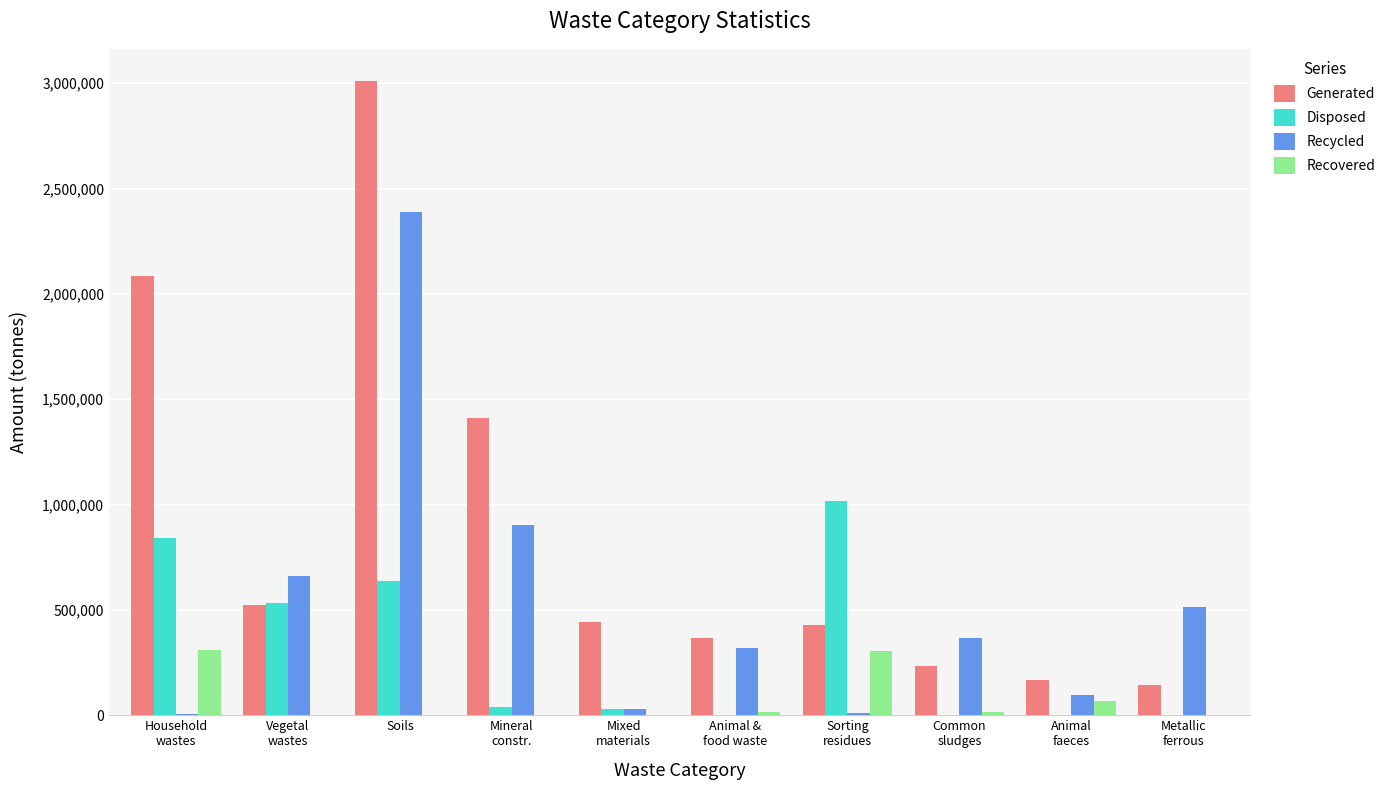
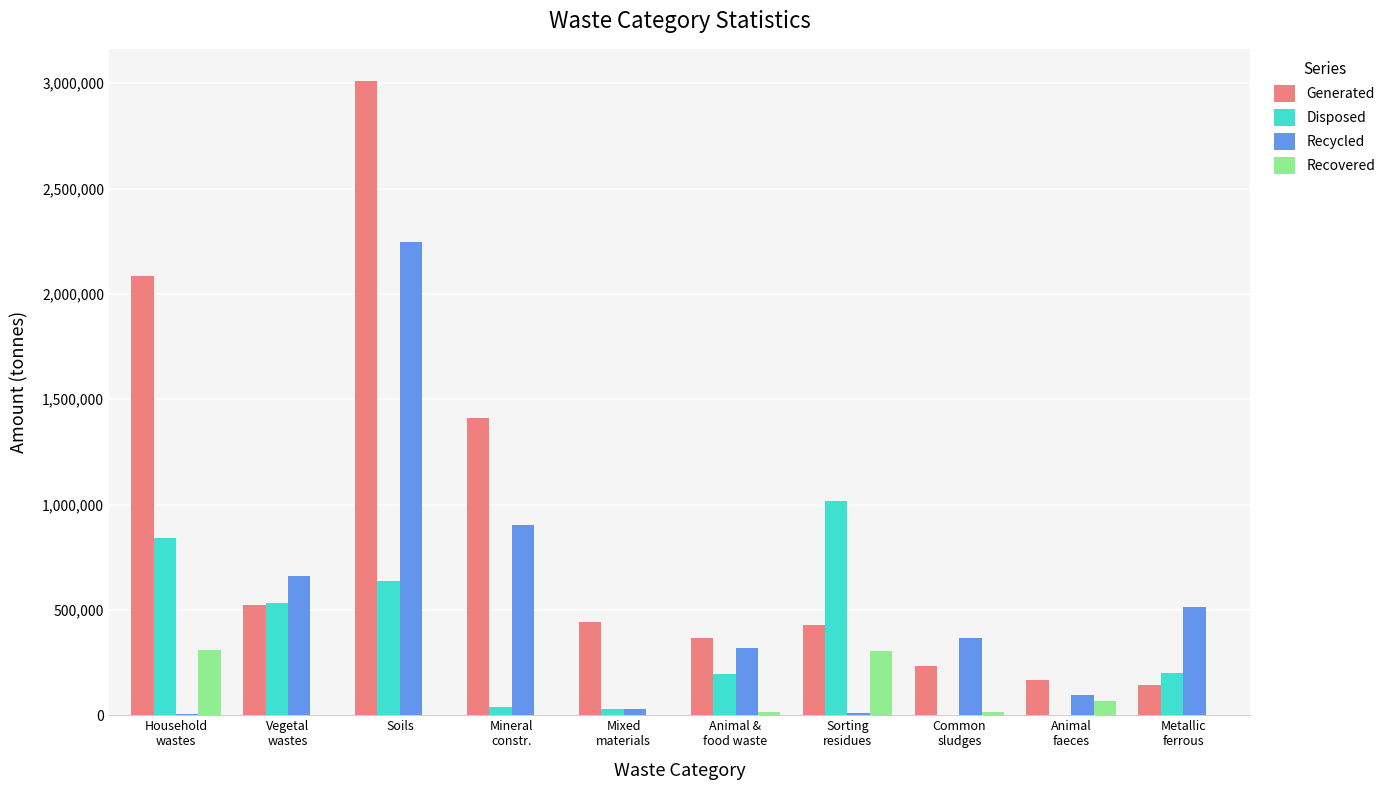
  {
    "Generated": {
      "Household wastes": "2,080,000",
      "Vegetal wastes": "530,000",
      "Soils": "3,010,000",
      "Mineral constr.": "1,410,000",
      "Mixed materials": "440,000",
      "Animal & food waste": "370,000",
      "Sorting residues": "430,000",
      "Common sludges": "230,000",
      "Animal faeces": "170,000",
      "Metallic ferrous": "150,000"
    },
    "Disposed": {
      "Household wastes": "840,000",
      "Vegetal wastes": "530,000",
      "Soils": "640,000",
      "Mineral constr.": "40,000",
      "Mixed materials": "30,000",
-     "Animal & food waste": "0",
+     "Animal & food waste": "200,000",
      "Sorting residues": "1,020,000",
-     "Metallic ferrous": "0"
+     "Metallic ferrous": "200,000"
    },
    "Recycled": {
      "Vegetal wastes": "660,000",
-     "Soils": "2,390,000",
+     "Soils": "2,250,000",
      "Mineral constr.": "900,000",
      "Mixed materials": "30,000",
      "Animal & food waste": "320,000",
      "Common sludges": "370,000",
      "Animal faeces": "100,000",
      "Metallic ferrous": "510,000"
    },
    "Recovered": {
      "Household wastes": "310,000",
      "Vegetal wastes": "0",
      "Soils": "0",
      "Mineral constr.": "0",
      "Mixed materials": "0",
      "Animal & food waste": "20,000",
      "Sorting residues": "300,000",
      "Common sludges": "10,000",
      "Animal faeces": "70,000",
      "Metallic ferrous": "0"
    }
  }
